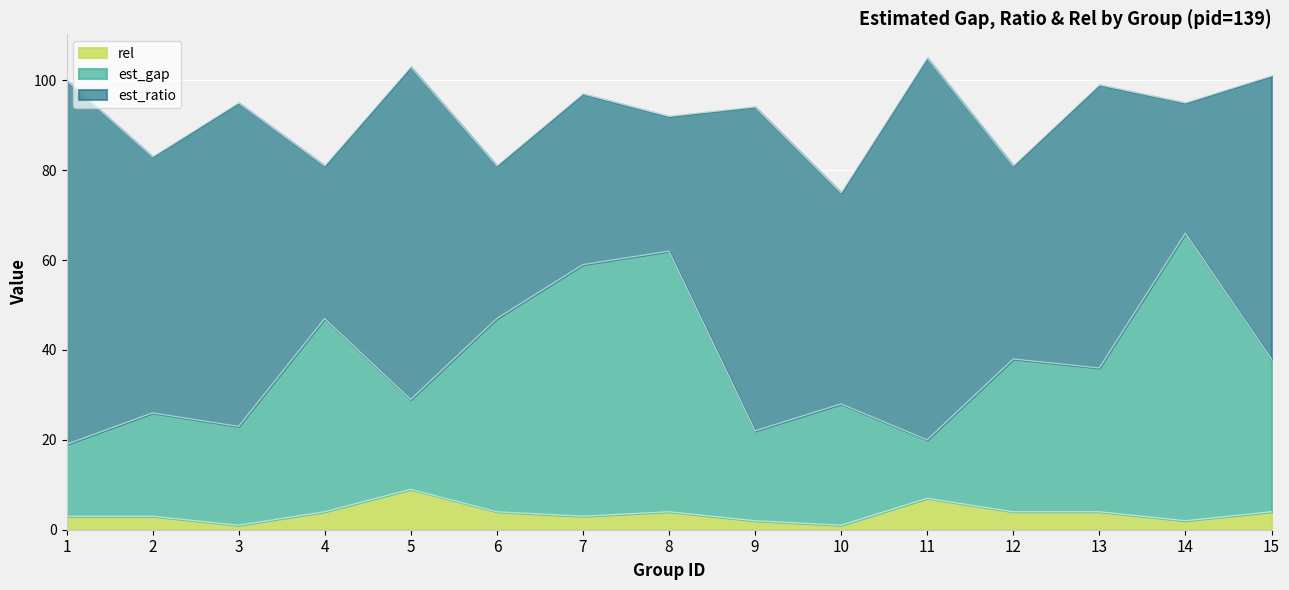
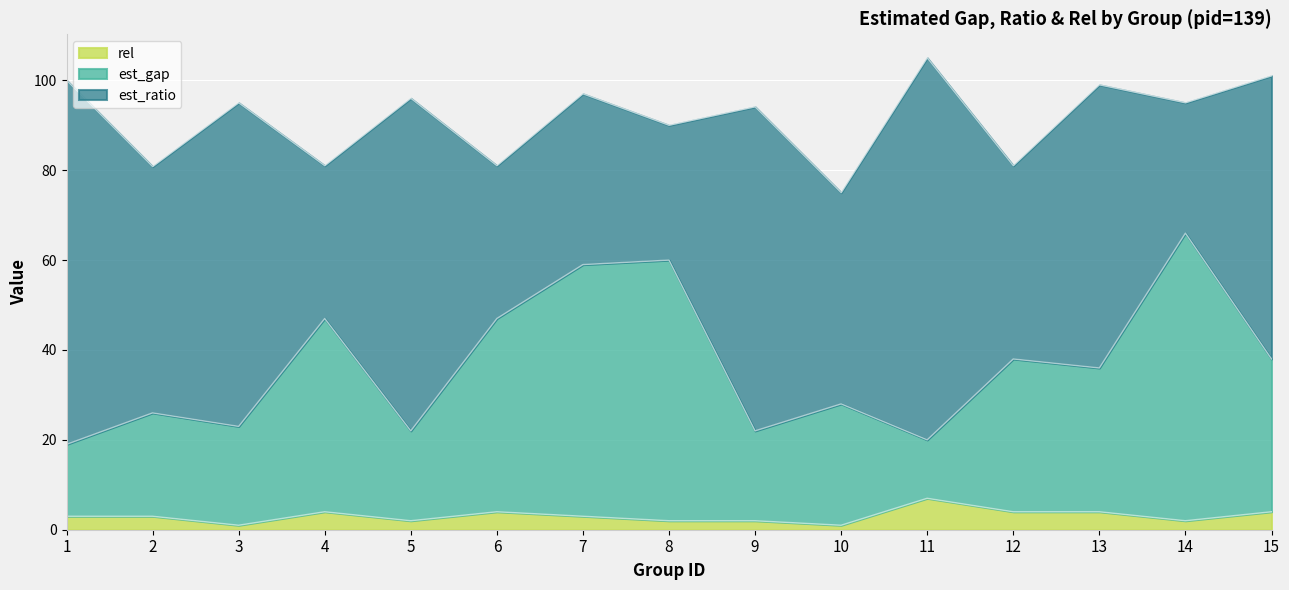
  {
    "rel": {
      "1": 3,
      "2": 3,
      "3": 1,
      "4": 4,
-     "5": 9,
+     "5": 2,
      "6": 4,
      "7": 3,
-     "8": 4,
+     "8": 2,
      "9": 2,
      "10": 1,
      "11": 7,
      "12": 4,
      "13": 4,
      "14": 2,
      "15": 4
    },
    "est_gap": {
      "1": 16,
      "2": 23,
      "3": 22,
      "4": 43,
      "5": 20,
      "6": 43,
      "7": 56,
      "8": 58,
      "9": 20,
      "10": 27,
      "11": 13,
      "12": 34,
      "13": 32,
      "14": 64,
      "15": 34
    },
    "est_ratio": {
      "1": 81,
-     "2": 57,
+     "2": 55,
      "3": 72,
      "4": 34,
      "5": 74,
      "6": 34,
      "7": 38,
      "8": 30,
      "9": 72,
      "10": 47,
      "11": 85,
      "12": 43,
      "13": 63,
      "14": 29,
      "15": 63
    }
  }
